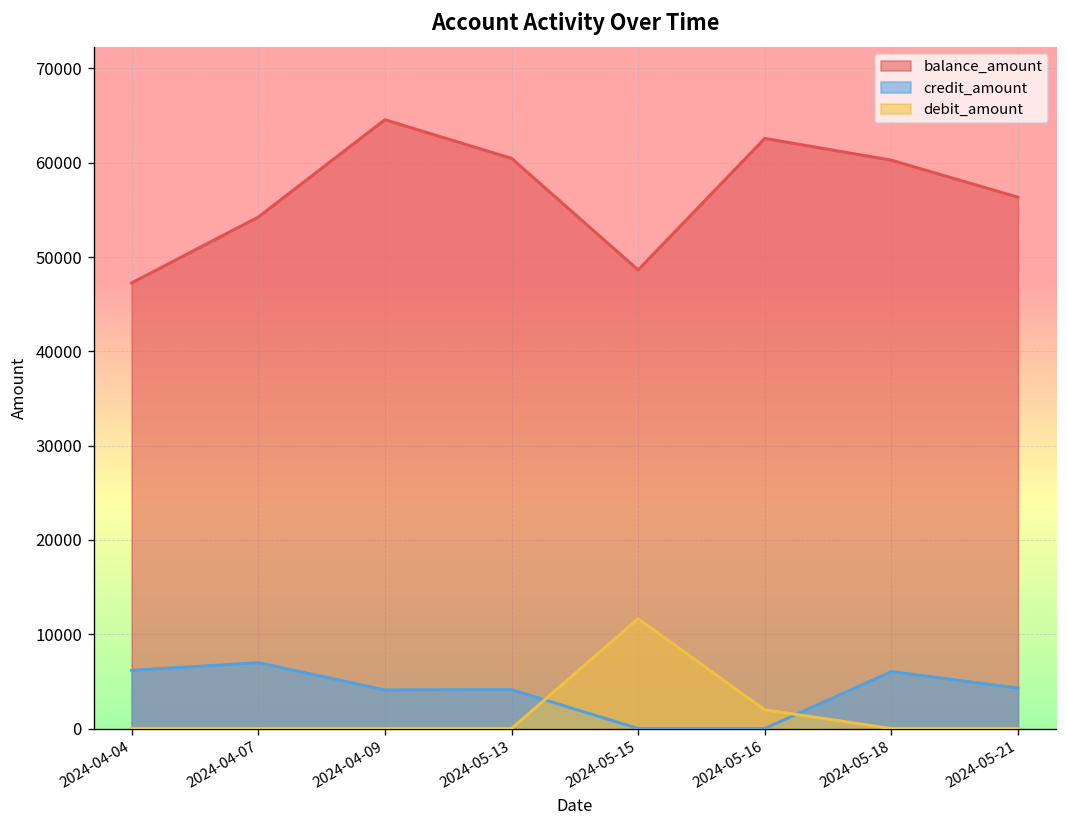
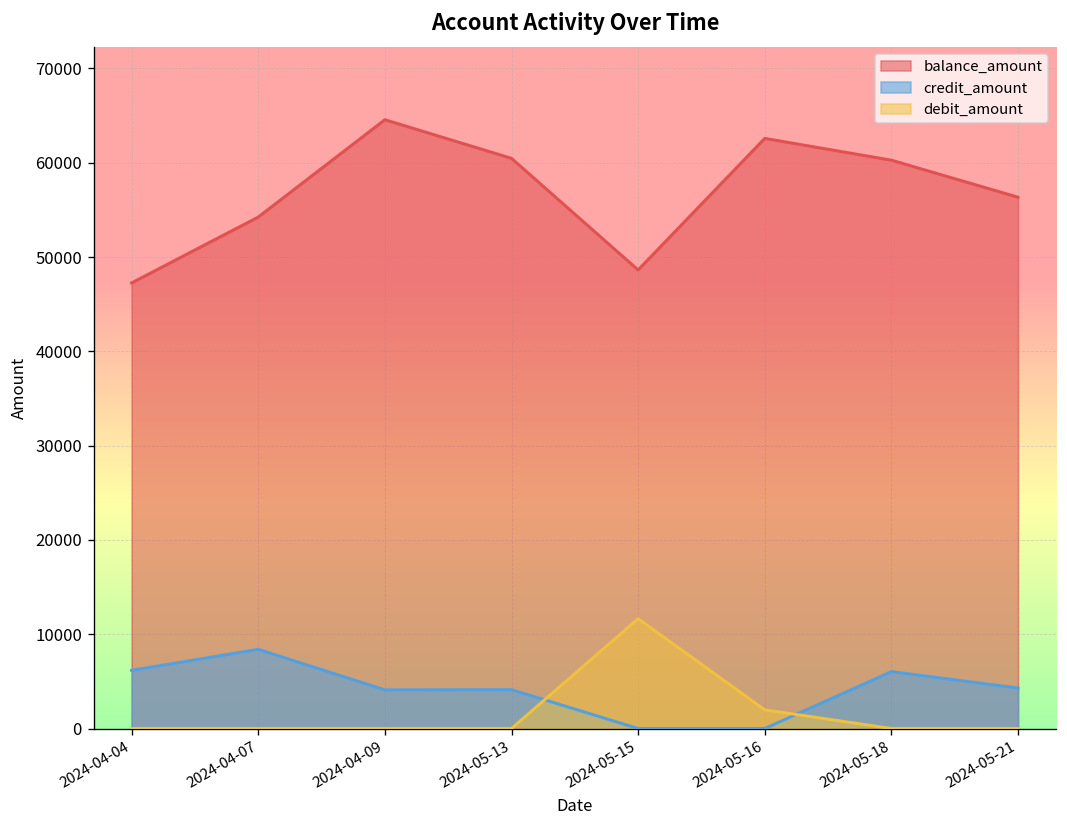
  {
    "balance_amount": {
      "2024-04-04": 47000,
      "2024-04-07": 54000,
      "2024-04-09": 65000,
      "2024-05-13": 60000,
      "2024-05-15": 49000,
      "2024-05-16": 63000,
      "2024-05-18": 60000,
      "2024-05-21": 56000
    },
    "credit_amount": {
      "2024-04-04": 6000,
-     "2024-04-07": 7000,
+     "2024-04-07": 8000,
      "2024-04-09": 4000,
      "2024-05-13": 4000,
      "2024-05-15": 0,
      "2024-05-16": 0,
      "2024-05-18": 6000,
      "2024-05-21": 4000
    },
    "debit_amount": {
      "2024-04-04": 0,
      "2024-04-07": 0,
      "2024-04-09": 0,
      "2024-05-13": 0,
      "2024-05-15": 12000,
      "2024-05-16": 2000,
      "2024-05-18": 0,
      "2024-05-21": 0
    }
  }
